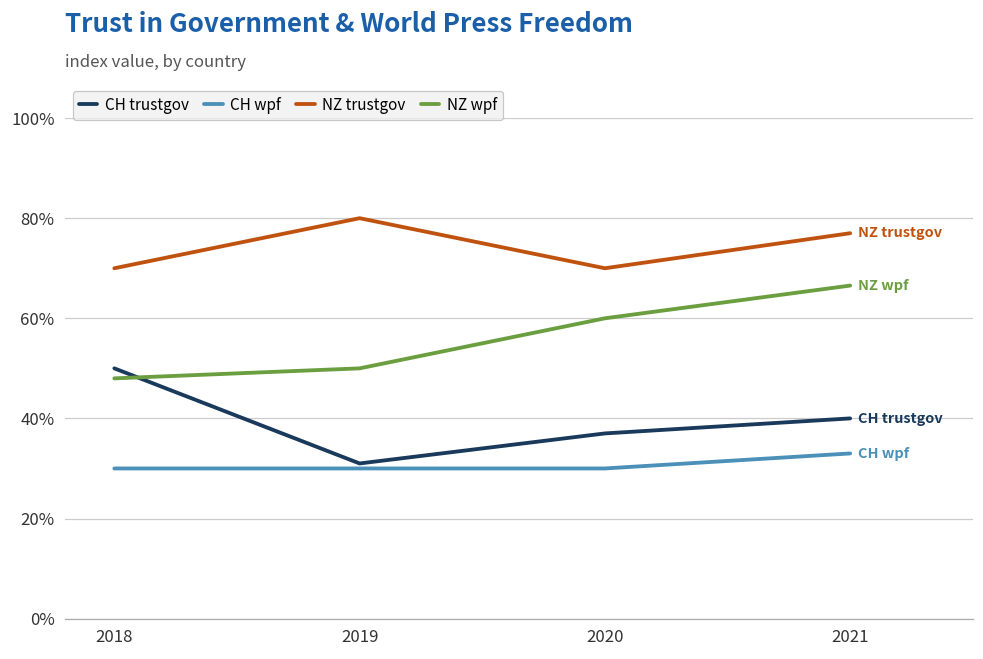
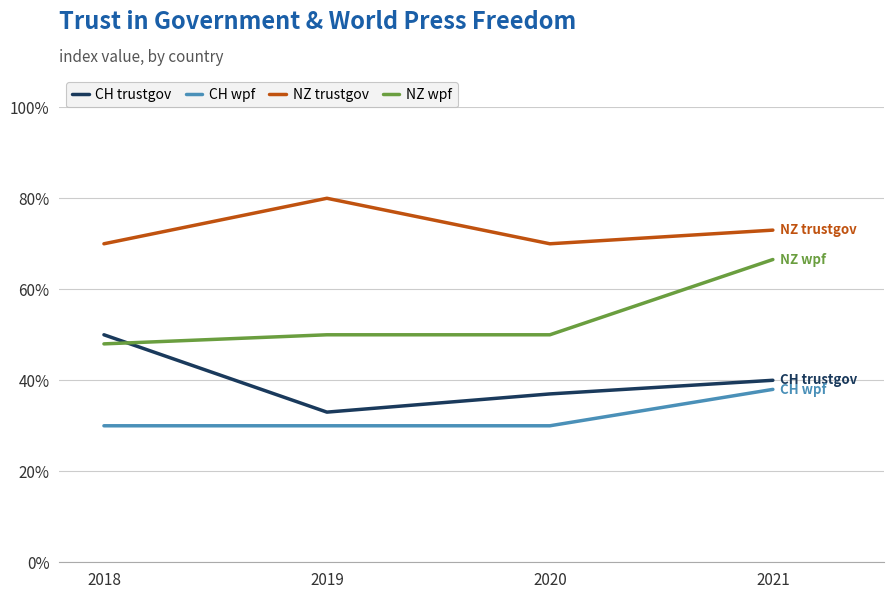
  {
    "CH trustgov": {
      "2018": "50%",
-     "2019": "31%",
+     "2019": "33%",
      "2020": "37%",
      "2021": "40%"
    },
    "CH wpf": {
      "2018": "30%",
      "2019": "30%",
      "2020": "30%",
-     "2021": "33%"
+     "2021": "38%"
    },
    "NZ trustgov": {
      "2018": "70%",
      "2019": "80%",
      "2020": "70%",
-     "2021": "77%"
+     "2021": "73%"
    },
    "NZ wpf": {
      "2018": "48%",
      "2019": "50%",
-     "2020": "60%",
+     "2020": "50%",
      "2021": "67%"
    }
  }
